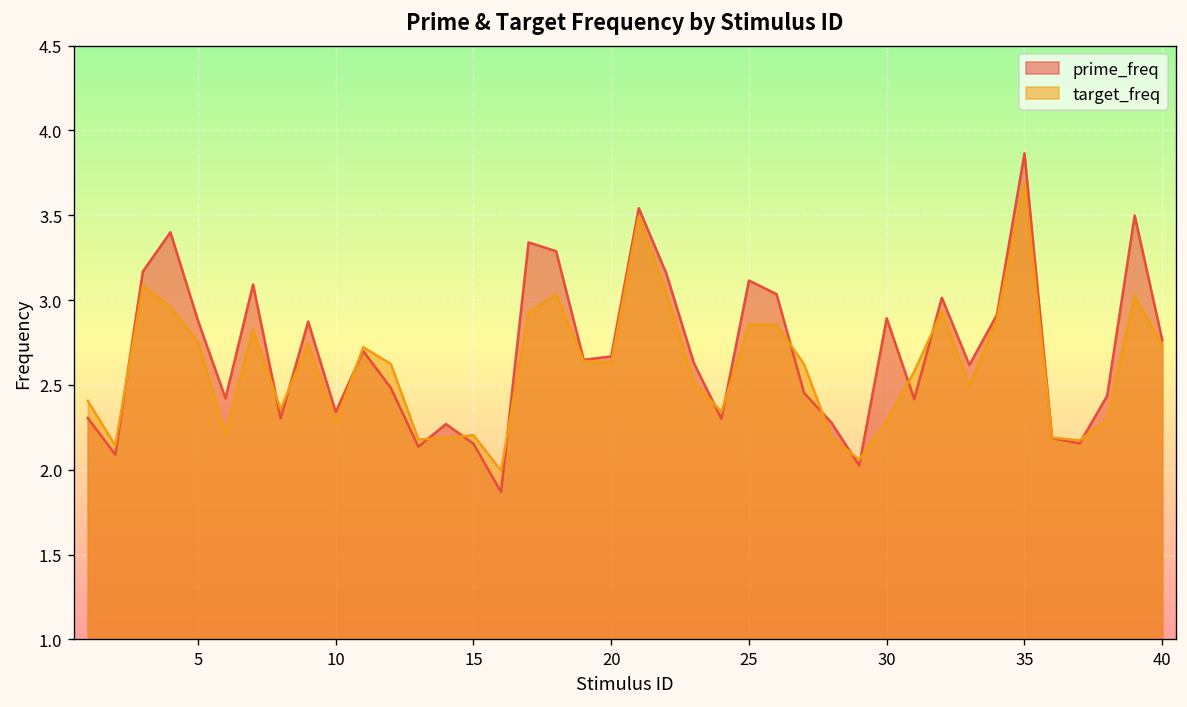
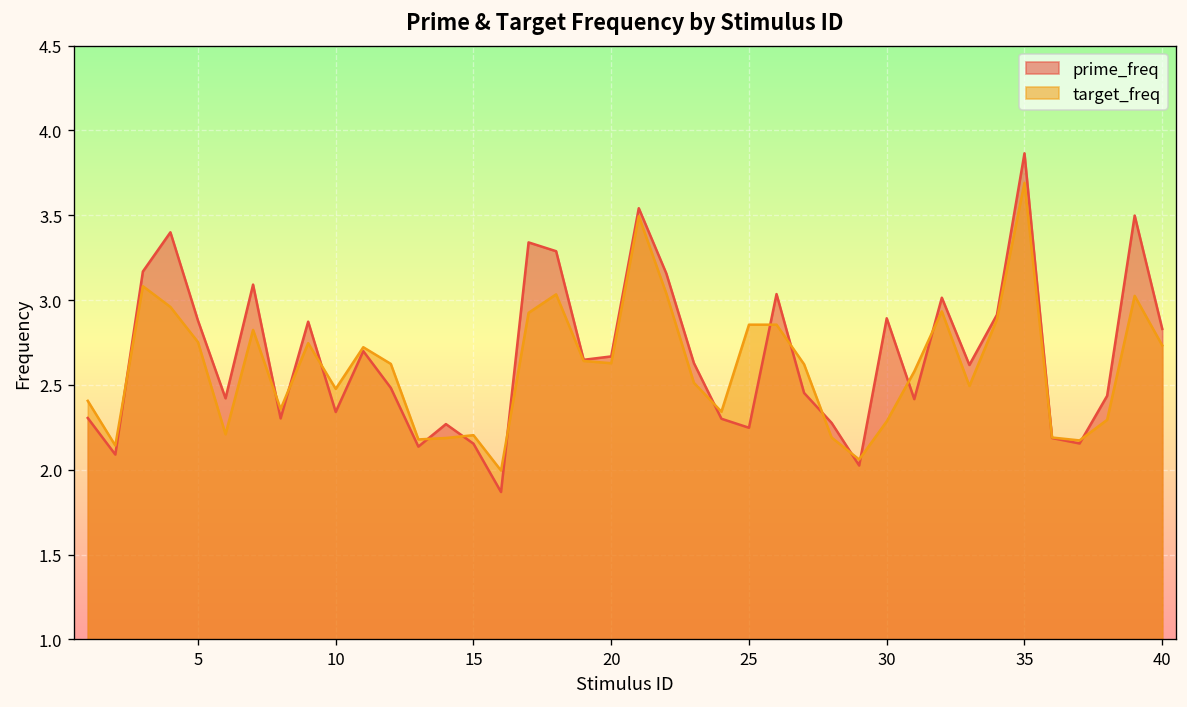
  {
    "prime_freq": {
      "5": 2.88,
      "10": 2.34,
      "15": 2.15,
      "20": 2.67,
-     "25": 3.12,
+     "25": 2.25,
      "30": 2.89,
      "35": 3.87,
-     "40": 2.77
+     "40": 2.83
    },
    "target_freq": {
      "5": 2.75,
-     "10": 2.28,
+     "10": 2.48,
      "15": 2.20,
      "20": 2.63,
      "25": 2.86,
      "30": 2.29,
      "35": 3.69,
      "40": 2.73
    }
  }
